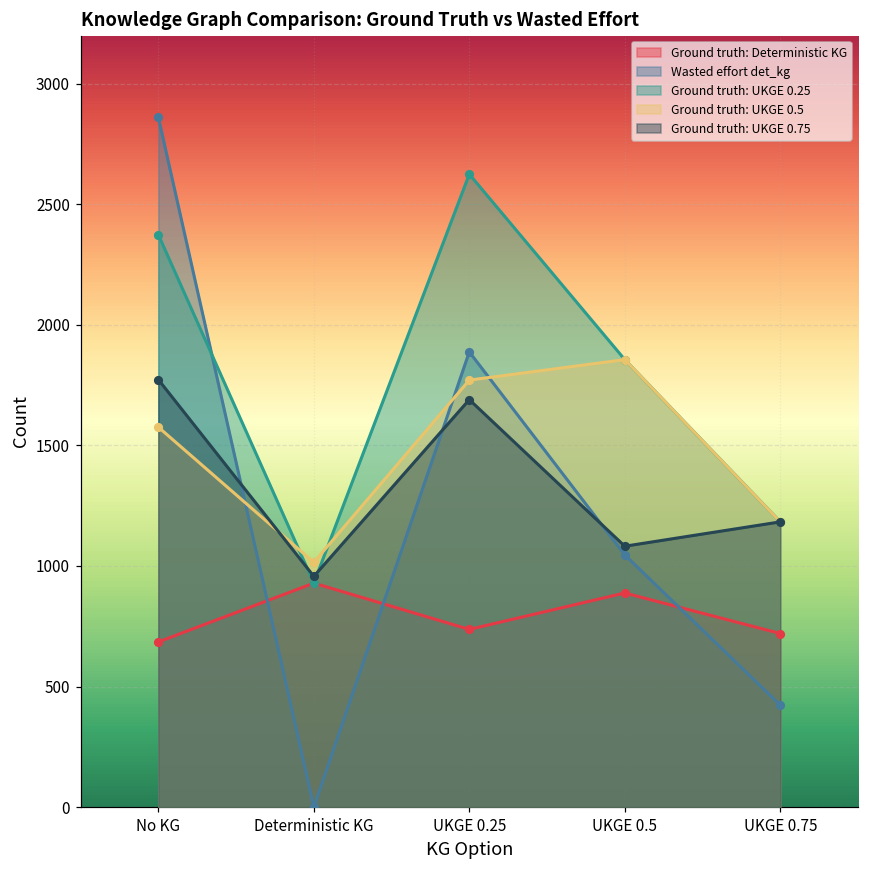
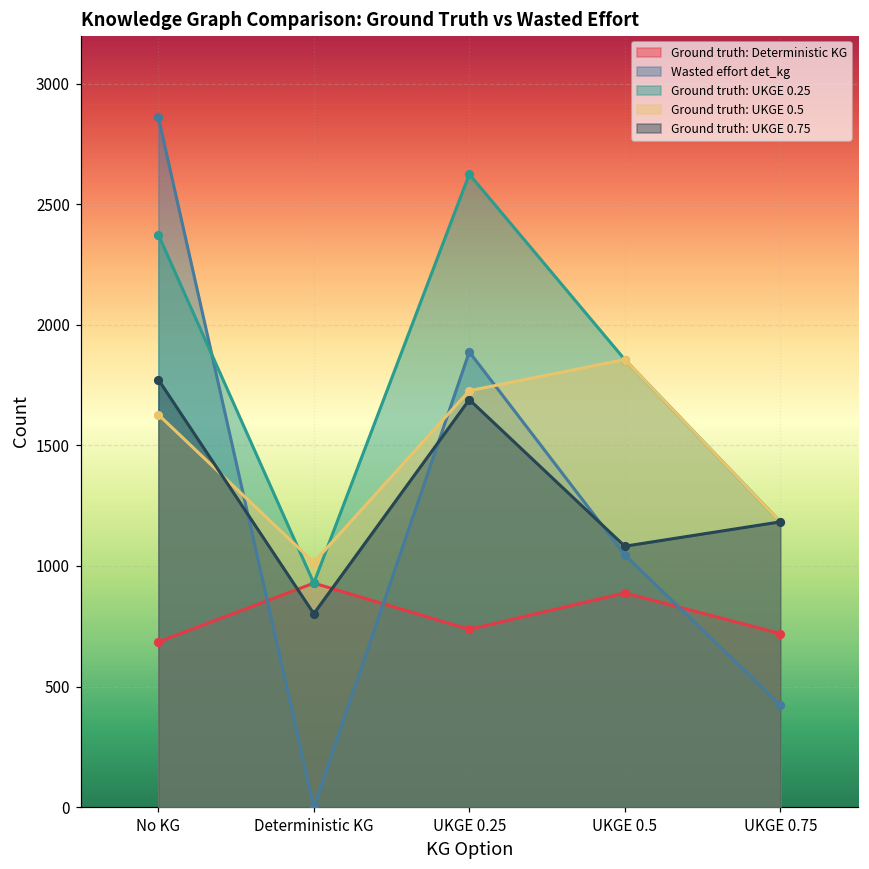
  {
    "Ground truth: Deterministic KG": {
      "No KG": 690,
      "UKGE 0.25": 740,
      "UKGE 0.5": 890,
      "UKGE 0.75": 720
    },
    "Ground truth: UKGE 0.5": {
-     "No KG": 1580,
+     "No KG": 1630,
      "Deterministic KG": 1020,
-     "UKGE 0.25": 1770
+     "UKGE 0.25": 1730
    },
    "Ground truth: UKGE 0.75": {
      "No KG": 1770,
-     "Deterministic KG": 960,
+     "Deterministic KG": 800,
      "UKGE 0.25": 1690,
      "UKGE 0.5": 1080
    }
  }
